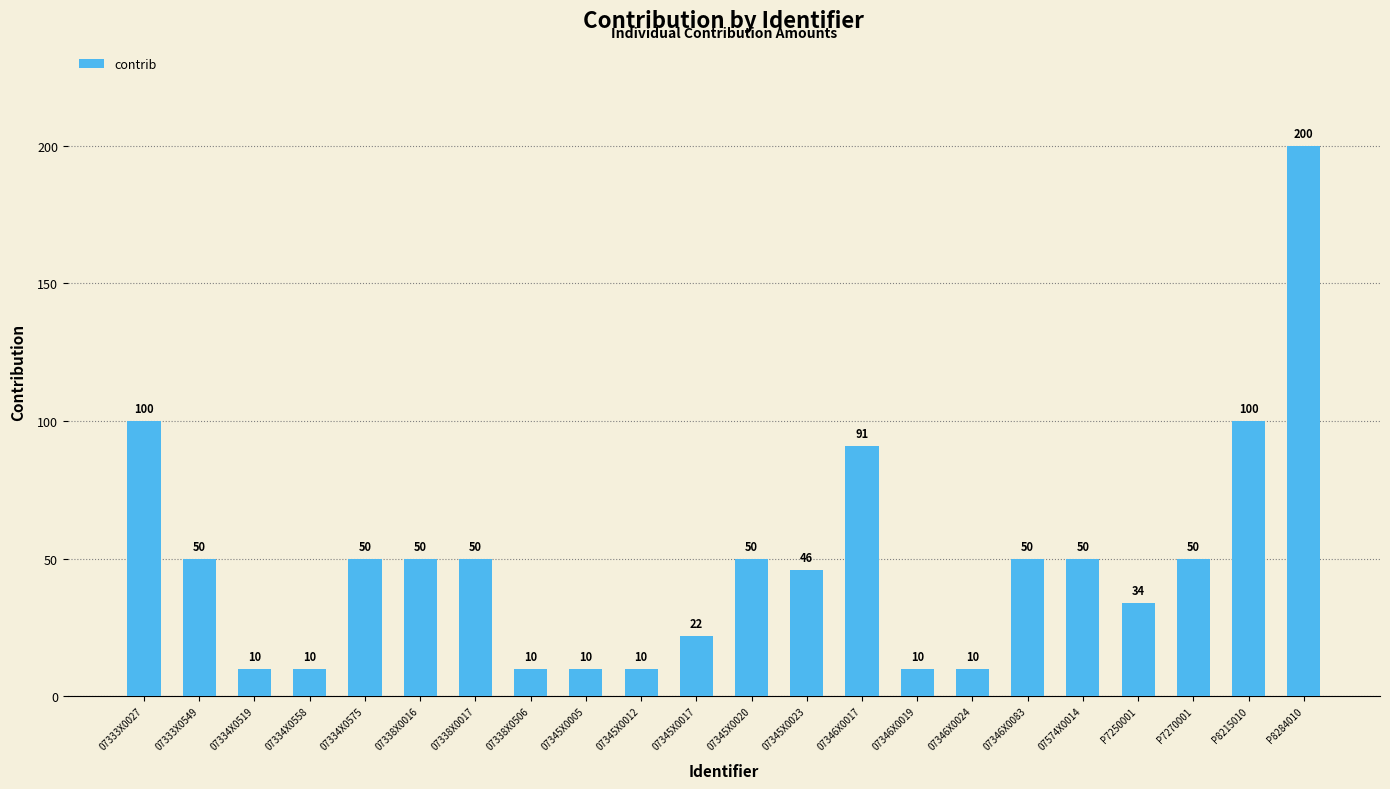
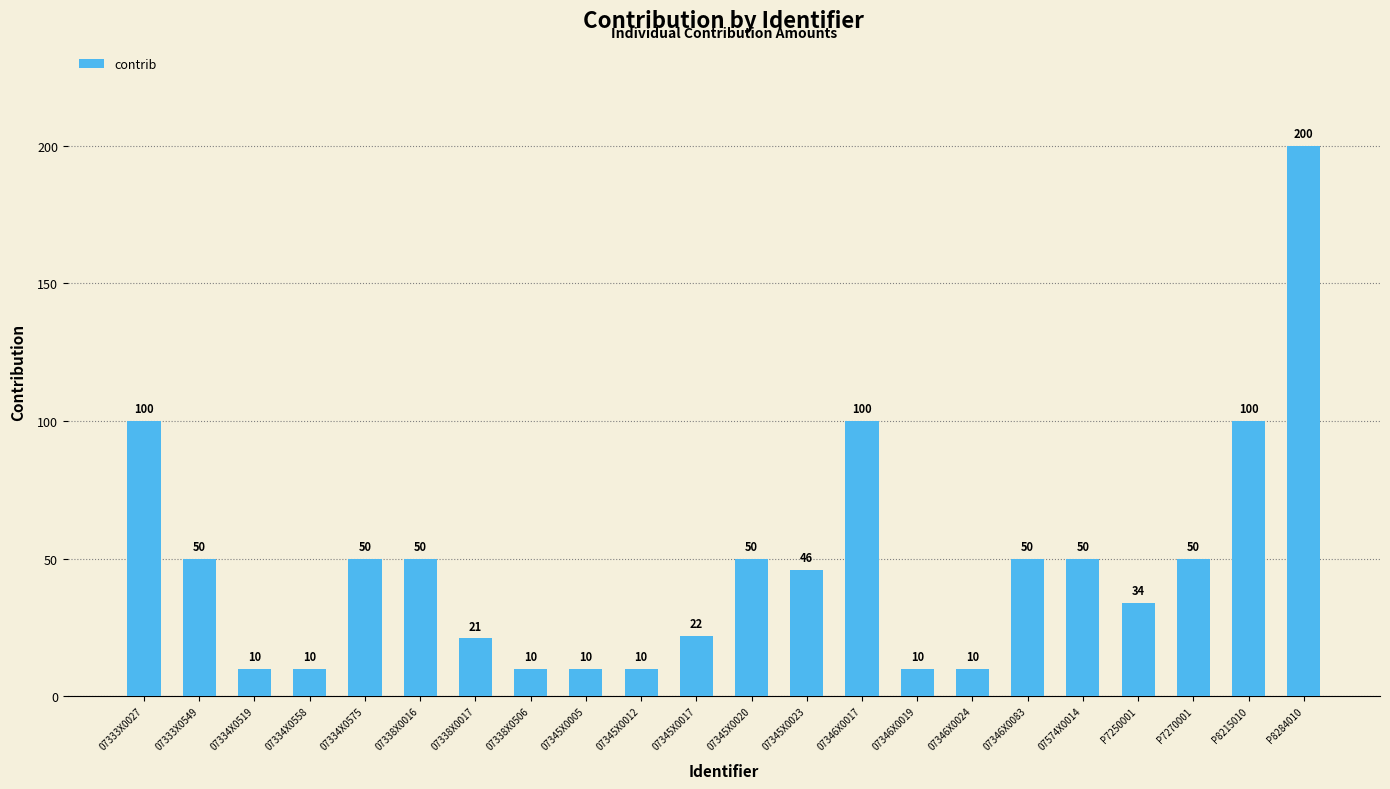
  {
    "07333X0027": 100,
    "07333X0549": 50,
    "07334X0519": 10,
    "07334X0558": 10,
    "07334X0575": 50,
    "07338X0016": 50,
-   "07338X0017": 50,
+   "07338X0017": 21,
    "07338X0506": 10,
    "07345X0005": 10,
    "07345X0012": 10,
    "07345X0017": 22,
    "07345X0020": 50,
    "07345X0023": 46,
-   "07346X0017": 91,
+   "07346X0017": 100,
    "07346X0019": 10,
    "07346X0024": 10,
    "07346X0083": 50,
    "07574X0014": 50,
    "P7250001": 34,
    "P7270001": 50,
    "P8215010": 100,
    "P8284010": 200
  }
